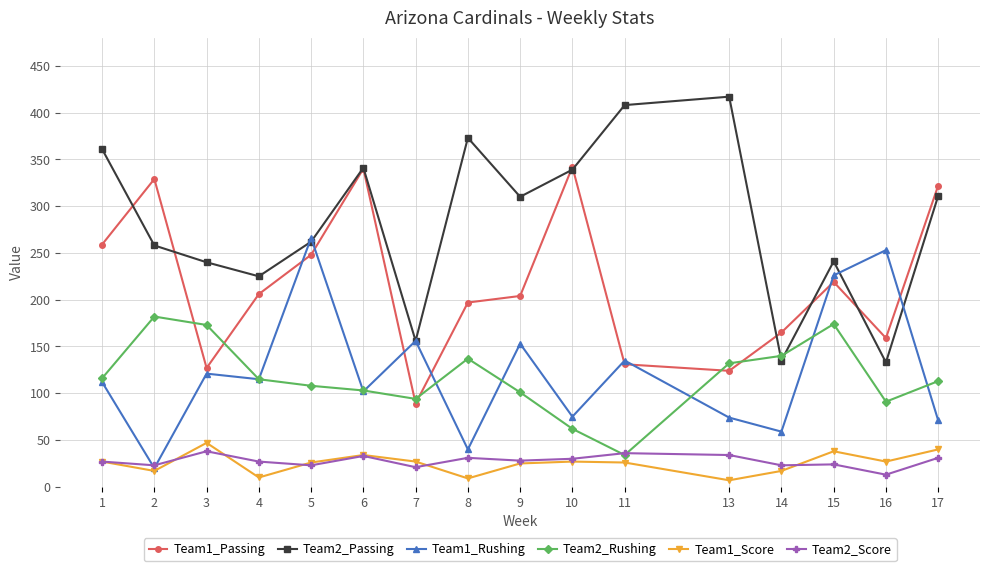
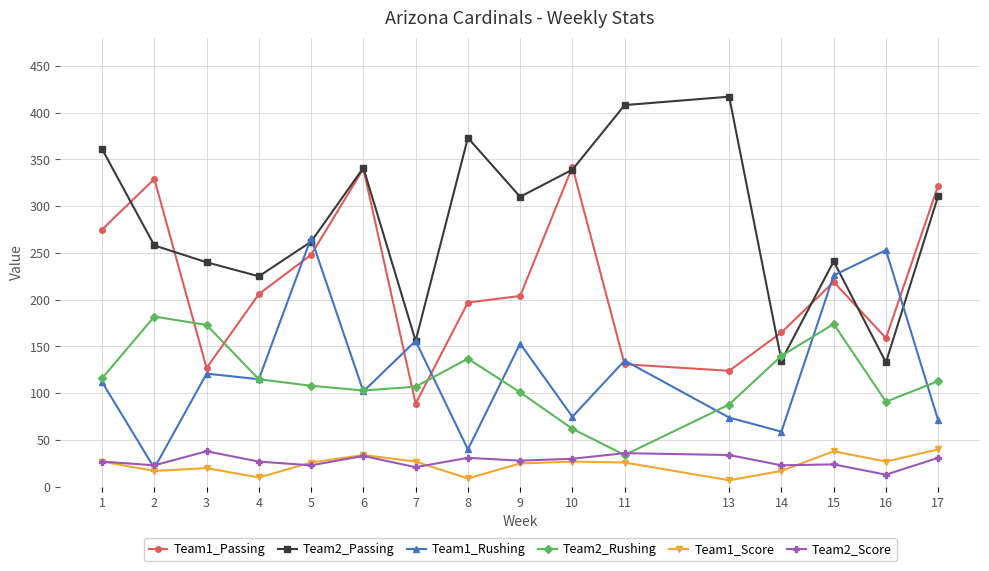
  {
    "Team1_Passing": {
-     "1": 260,
+     "1": 280,
      "2": 330,
      "3": 130,
      "4": 210,
      "5": 250,
      "7": 90,
      "8": 200,
      "9": 200,
      "10": 340,
      "11": 130,
      "13": 120,
      "14": 170,
      "15": 220,
      "16": 160,
      "17": 320
    },
    "Team2_Passing": {
      "1": 360,
      "2": 260,
      "3": 240,
      "4": 230,
      "5": 260,
      "8": 370,
      "9": 310,
      "10": 340,
      "11": 410,
      "13": 420,
      "14": 140,
      "15": 240,
      "16": 130,
      "17": 310
    },
    "Team1_Rushing": {
      "1": 110,
      "2": 20,
      "3": 120,
      "5": 270,
      "8": 40,
      "9": 150,
      "10": 80,
      "11": 140,
      "13": 70,
      "14": 60,
      "15": 230,
      "16": 250,
      "17": 70
    },
    "Team2_Rushing": {
      "1": 120,
      "2": 180,
      "3": 170,
      "5": 110,
-     "7": 90,
+     "7": 110,
      "8": 140,
      "9": 100,
      "10": 60,
-     "13": 130,
+     "13": 90,
      "14": 140,
      "15": 170,
      "16": 90,
      "17": 110
    },
    "Team1_Score": {
      "2": 20,
-     "3": 50,
+     "3": 20,
      "4": 10,
      "5": 30,
      "7": 30,
      "8": 10,
      "9": 30,
      "10": 30,
      "11": 30,
      "13": 10,
      "14": 20,
      "15": 40,
      "16": 30,
      "17": 40
    },
    "Team2_Score": {
      "2": 20,
      "3": 40,
      "4": 30,
      "5": 20,
      "7": 20,
      "8": 30,
      "9": 30,
      "10": 30,
      "13": 30,
      "14": 20,
      "15": 20,
      "16": 10,
      "17": 30
    }
  }
